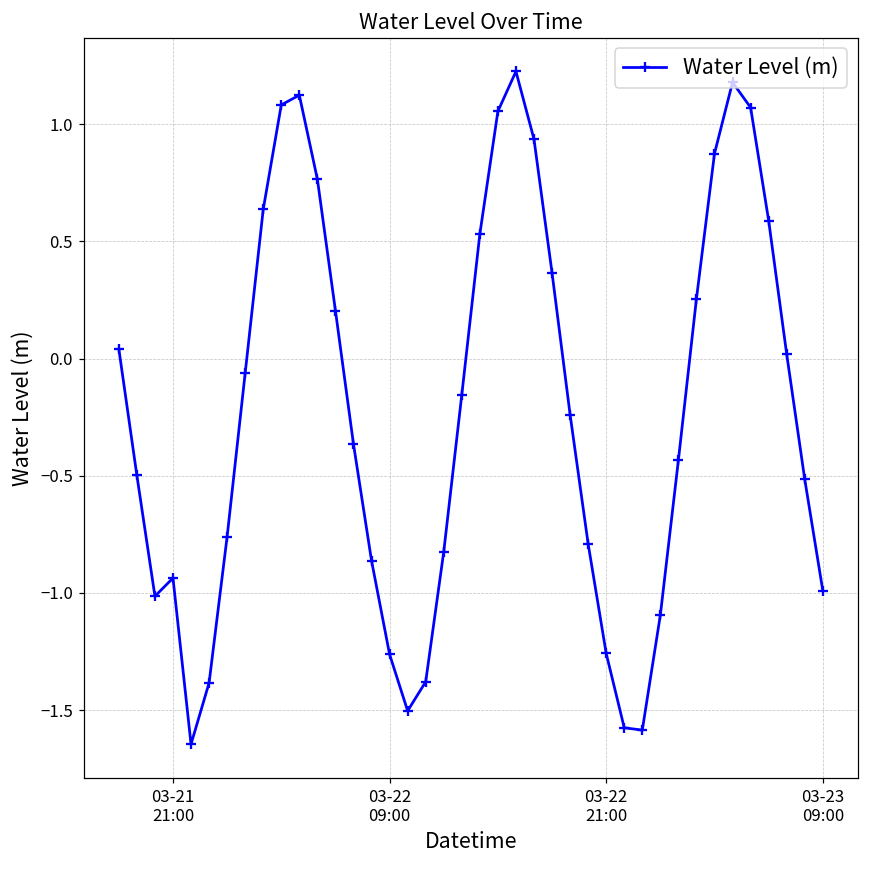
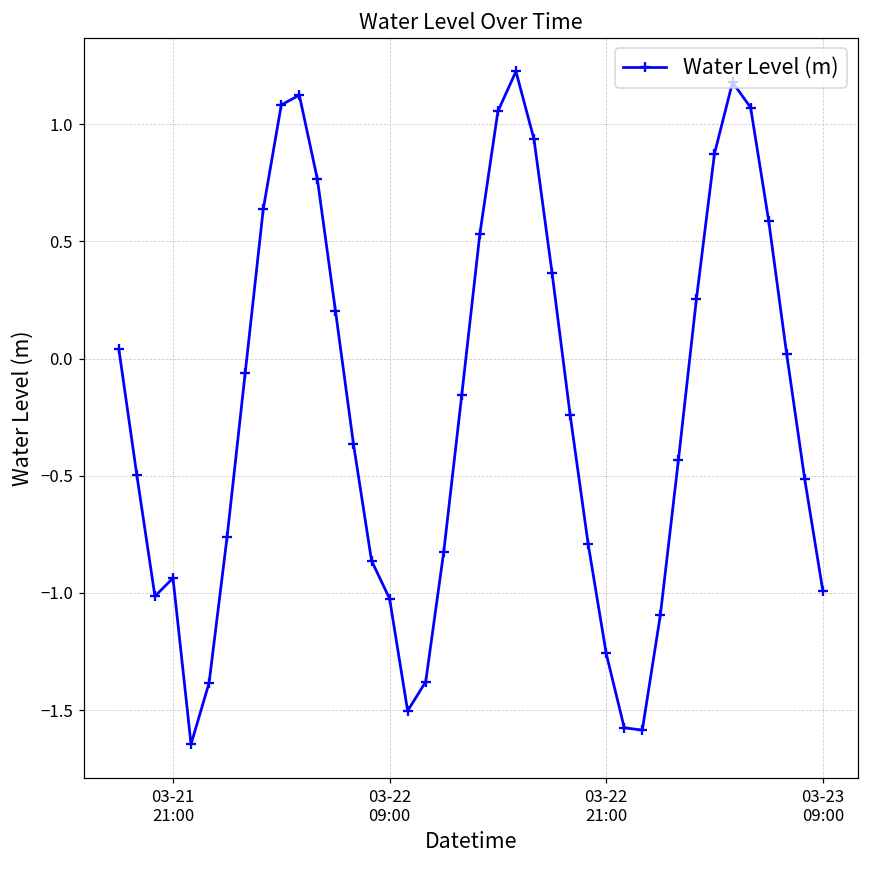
  {
    "03-21 21:00": -0.94,
-   "03-22 09:00": -1.26,
+   "03-22 09:00": -1.02,
    "03-22 21:00": -1.26,
    "03-23 09:00": -0.99
  }
